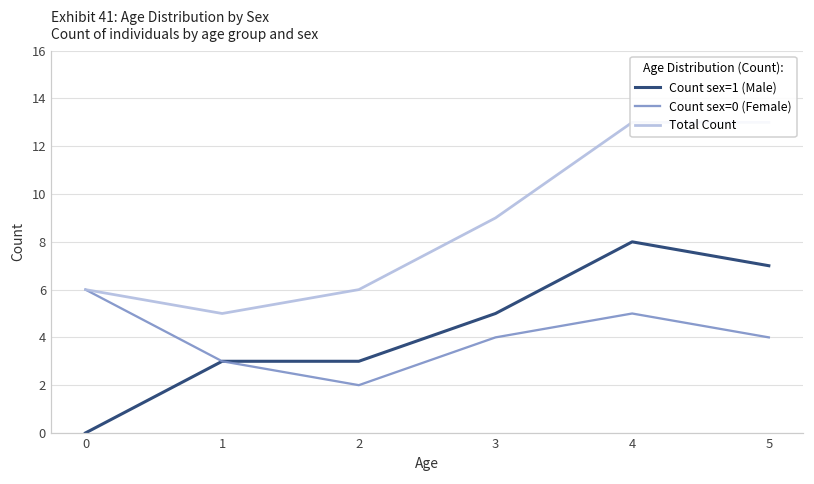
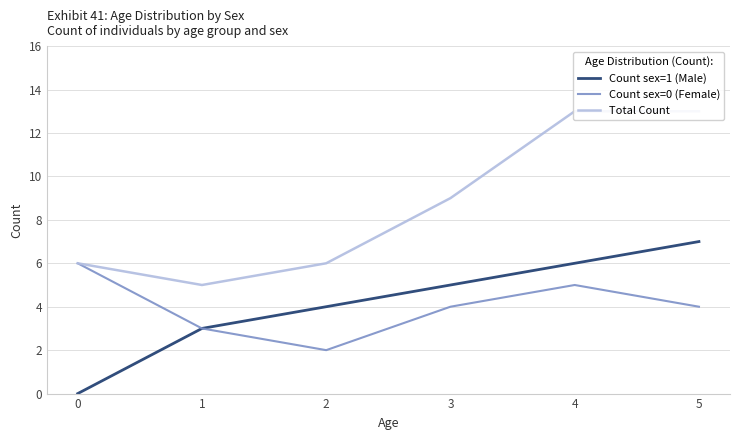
  {
    "Count sex=1 (Male)": {
      "0": 0,
-     "2": 3,
+     "2": 4,
      "3": 5,
-     "4": 8,
+     "4": 6,
      "5": 7
    },
    "Count sex=0 (Female)": {
      "2": 2,
      "3": 4,
      "4": 5,
      "5": 4
    },
    "Total Count": {
      "1": 5,
      "2": 6,
      "3": 9
    }
  }
